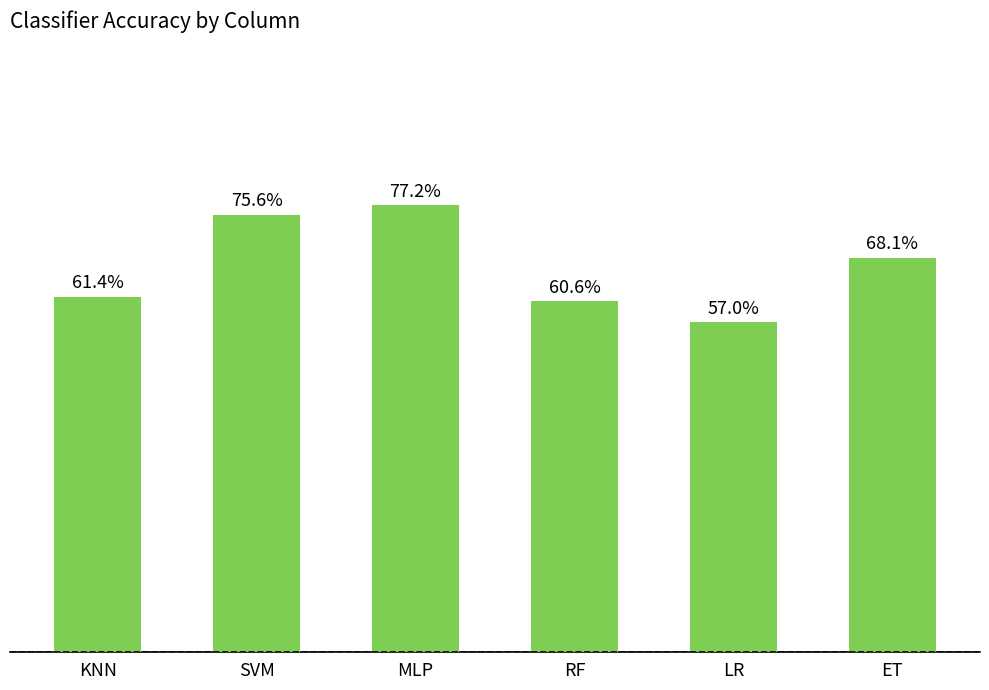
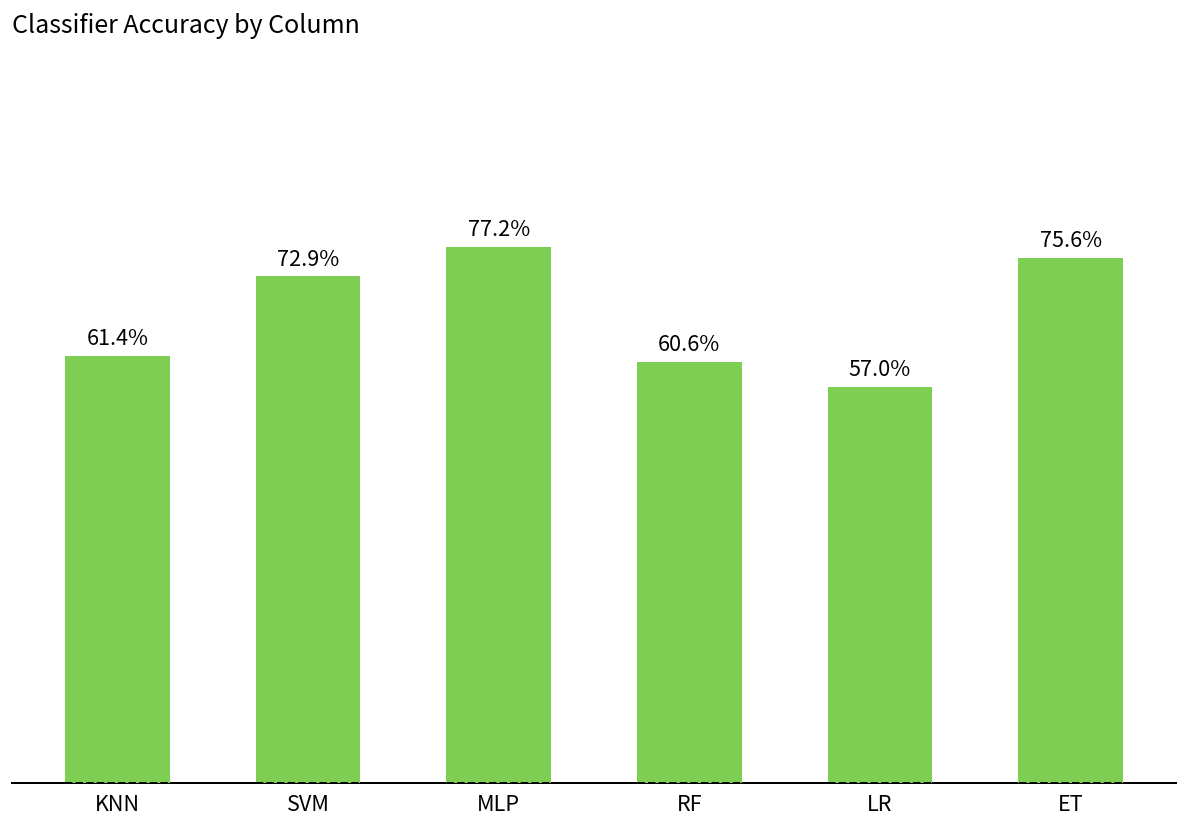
  {
    "KNN": "61.4%",
-   "SVM": "75.6%",
+   "SVM": "72.9%",
    "MLP": "77.2%",
    "RF": "60.6%",
    "LR": "57.0%",
-   "ET": "68.1%"
+   "ET": "75.6%"
  }
